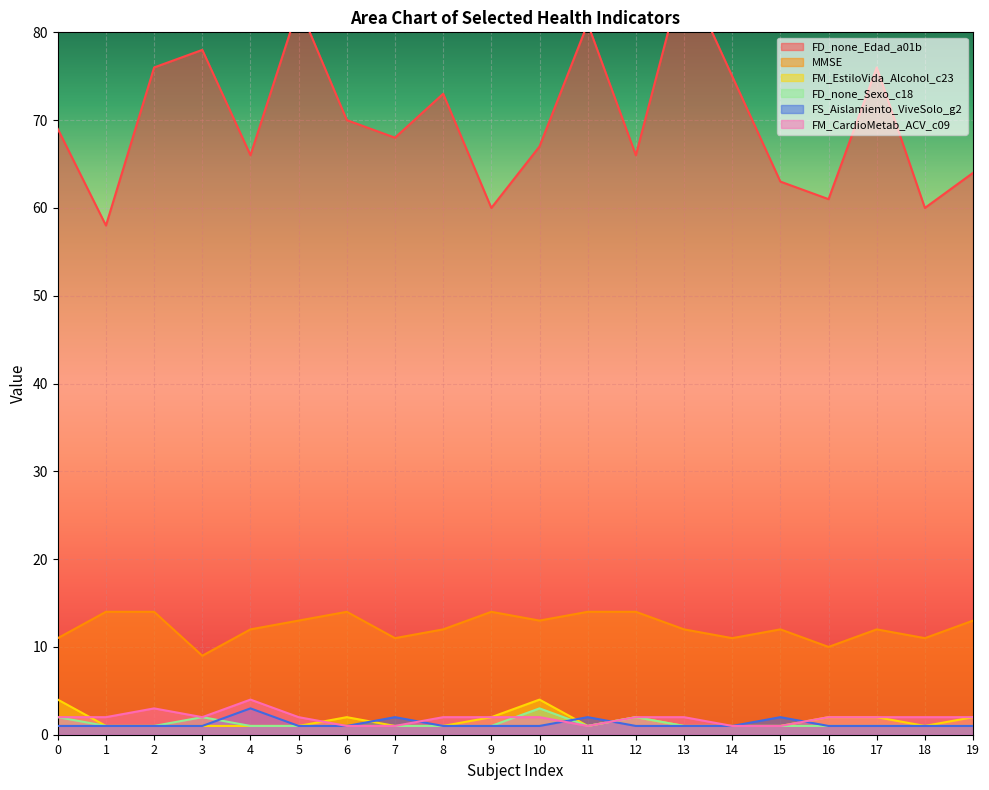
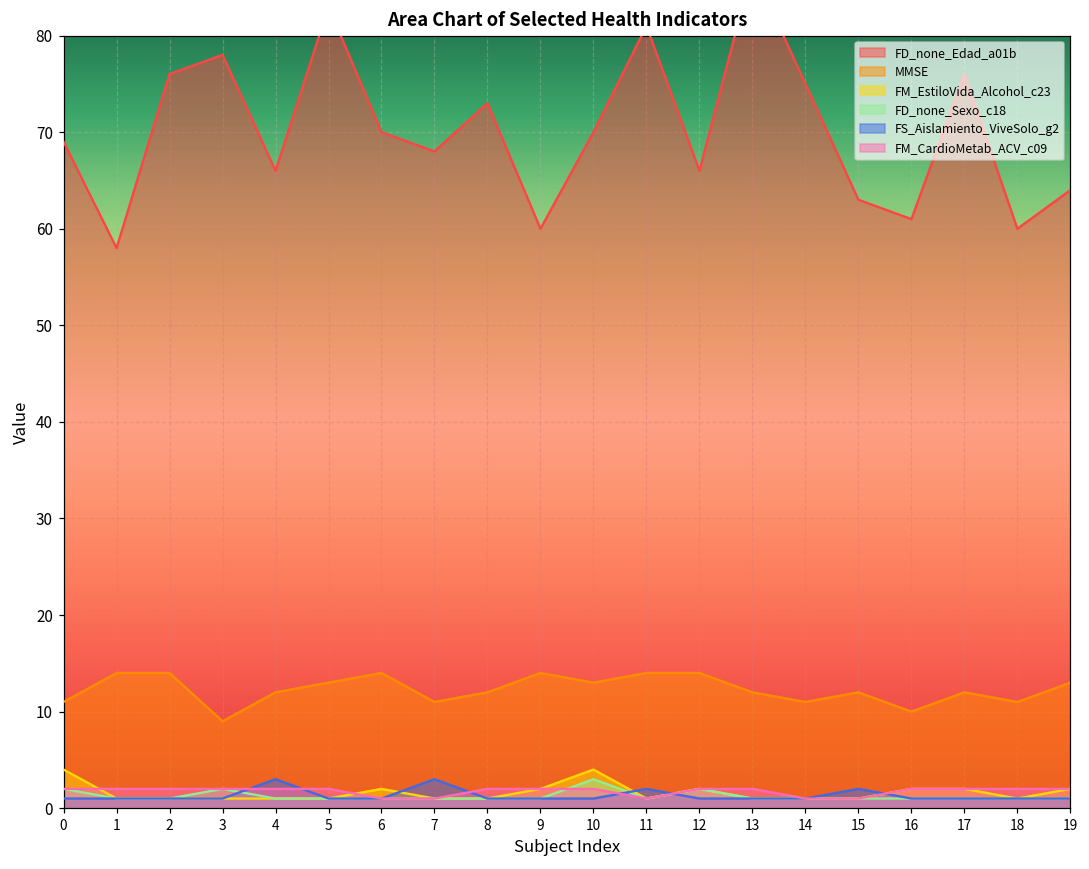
  {
    "FD_none_Edad_a01b": {
      "0": 69,
      "1": 58,
      "2": 76,
      "3": 78,
      "4": 66,
      "6": 70,
      "7": 68,
      "8": 73,
      "9": 60,
-     "10": 67,
+     "10": 70,
      "12": 66,
      "14": 75,
      "15": 63,
      "16": 61,
      "18": 60,
      "19": 64
    },
    "FD_none_Sexo_c18": {
      "10": 3
    },
    "FS_Aislamiento_ViveSolo_g2": {
      "0": 1,
      "4": 3,
-     "7": 2,
+     "7": 3,
      "10": 1,
      "11": 2,
      "12": 1,
      "15": 2
    },
    "FM_CardioMetab_ACV_c09": {
      "1": 2,
-     "2": 3,
-     "4": 4,
+     "2": 2,
+     "4": 2,
      "5": 2,
      "8": 2,
      "10": 2,
      "13": 2,
      "18": 2
    }
  }
